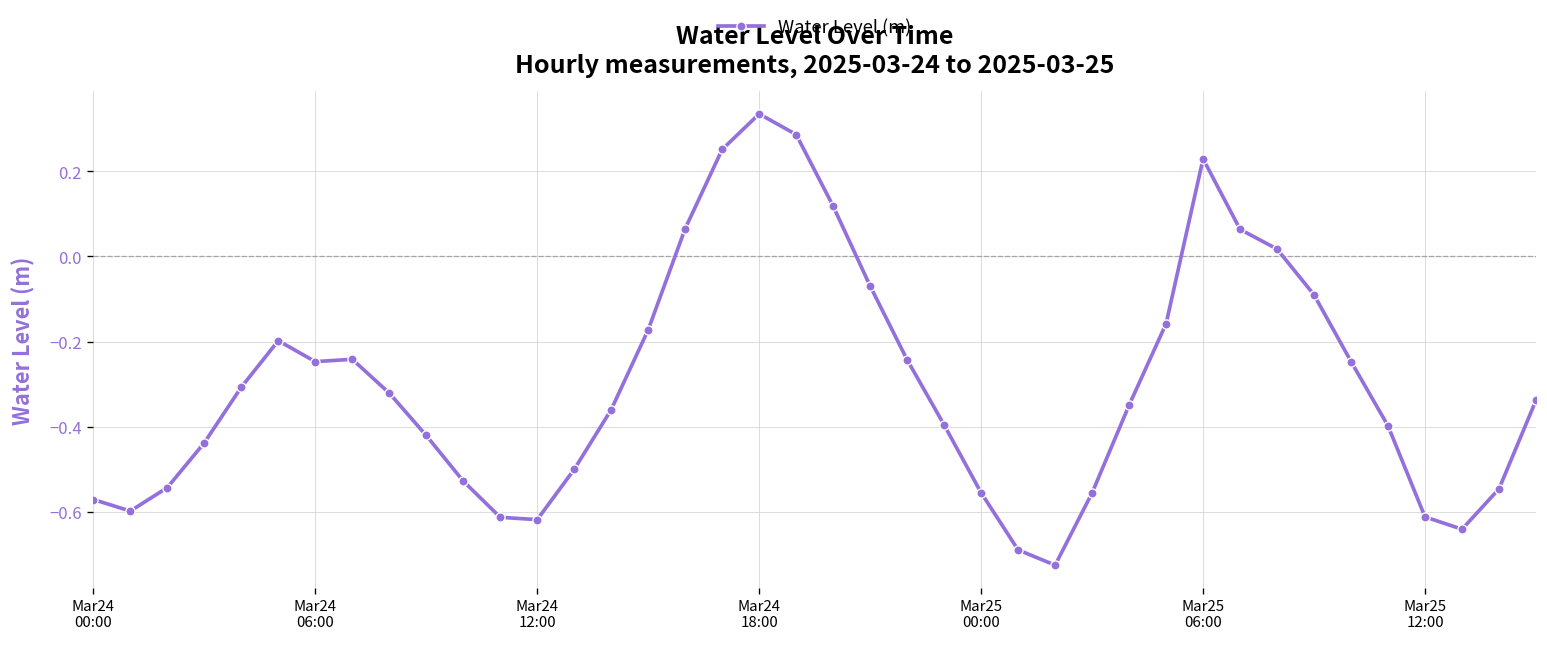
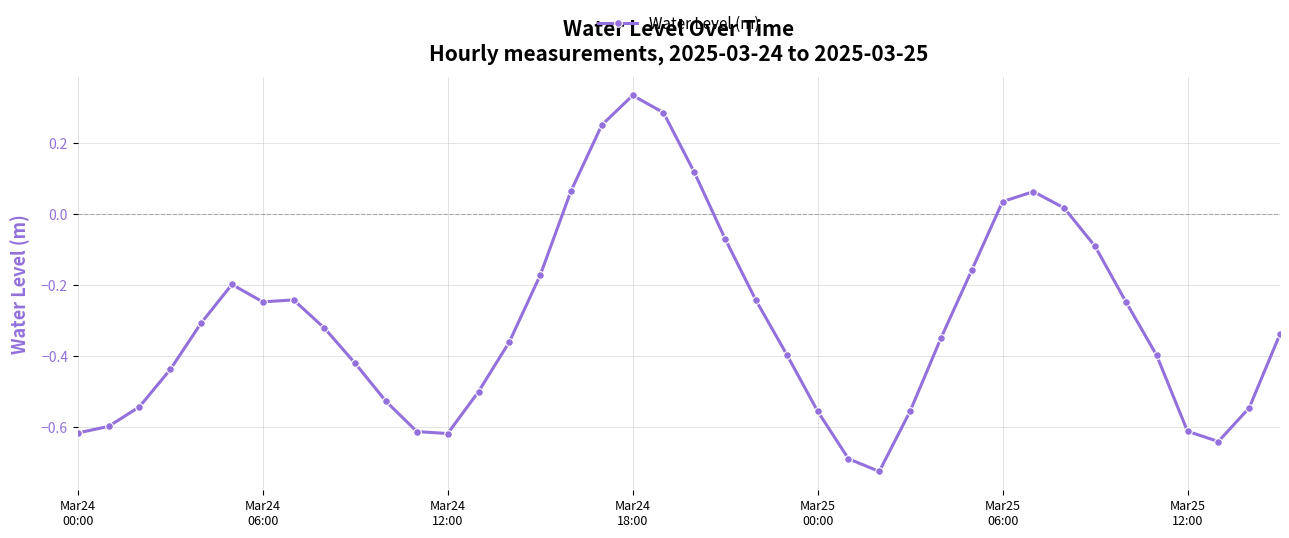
  {
-   "Mar24 00:00": -0.57,
+   "Mar24 00:00": -0.62,
    "Mar24 06:00": -0.25,
    "Mar24 12:00": -0.62,
    "Mar24 18:00": 0.33,
    "Mar25 00:00": -0.56,
-   "Mar25 06:00": 0.23,
+   "Mar25 06:00": 0.04,
    "Mar25 12:00": -0.61
  }
